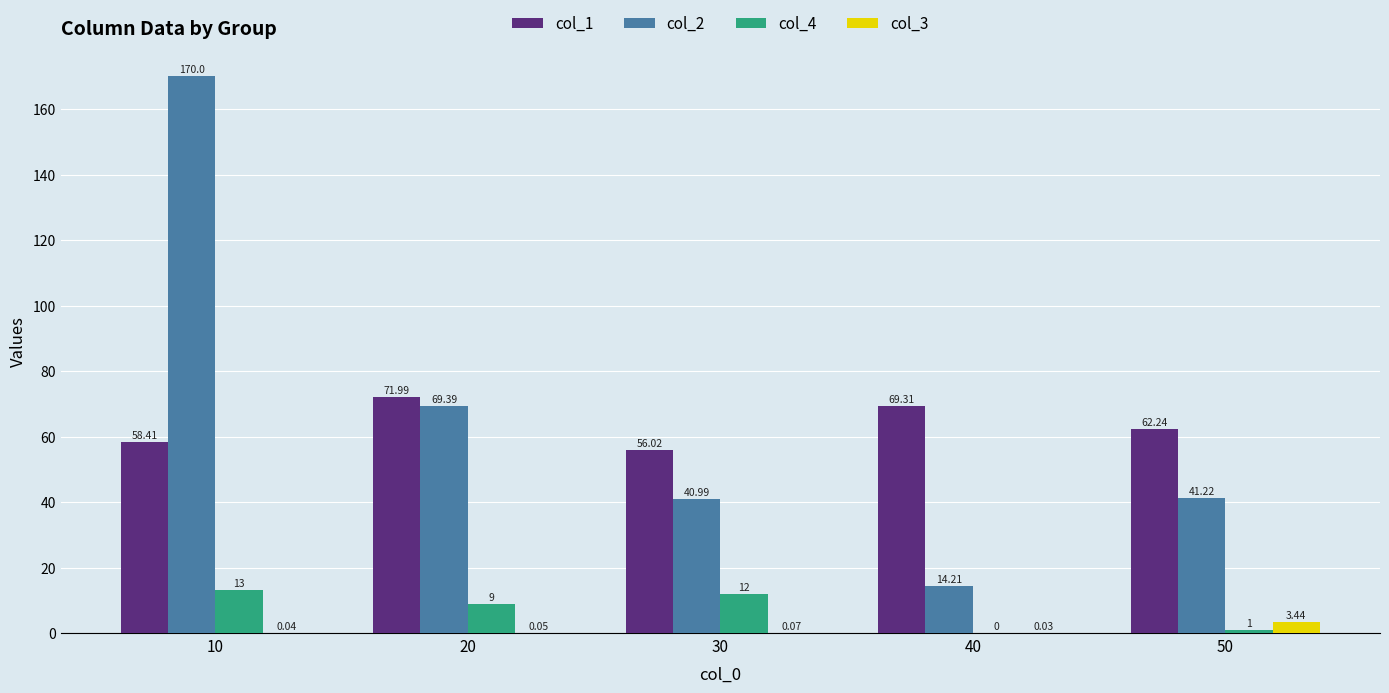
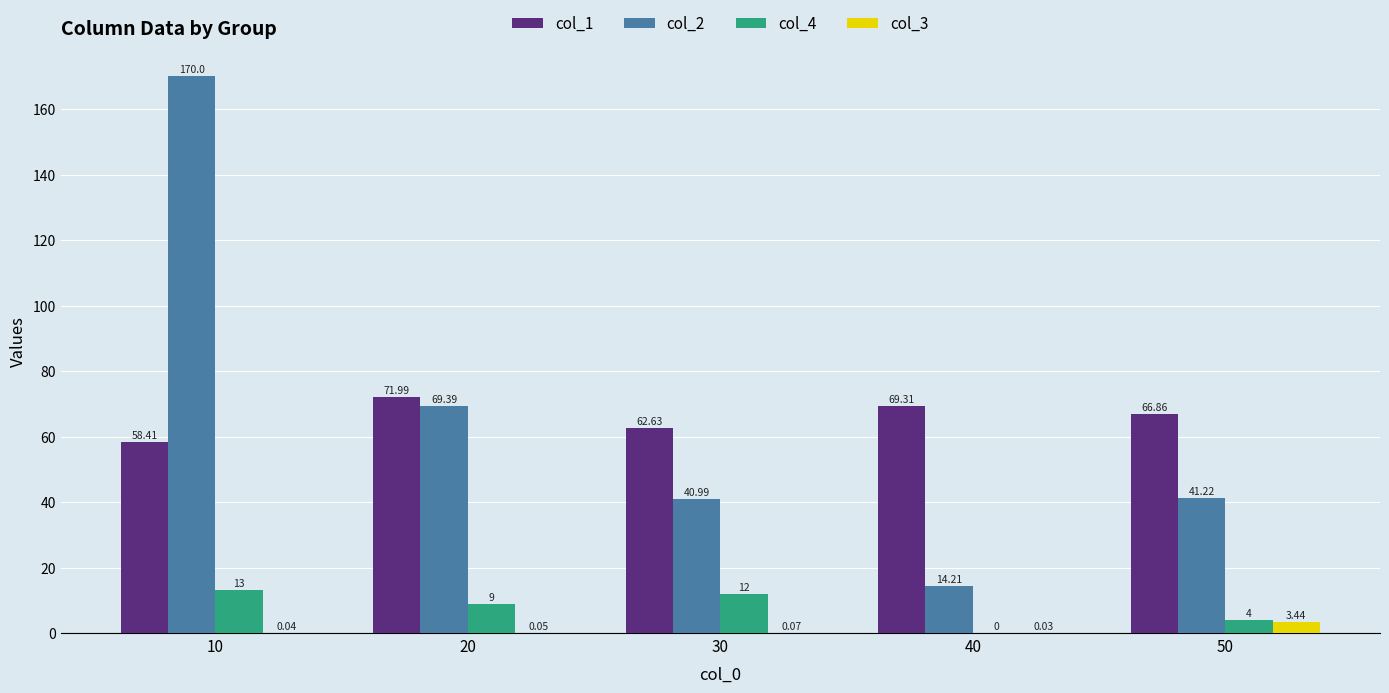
  {
    "col_1": {
      "10": 58.41,
      "20": 71.99,
-     "30": 56.02,
+     "30": 62.63,
      "40": 69.31,
-     "50": 62.24
+     "50": 66.86
    },
    "col_2": {
      "10": 170.0,
      "20": 69.39,
      "30": 40.99,
      "40": 14.21,
      "50": 41.22
    },
    "col_4": {
      "10": 13,
      "20": 9,
      "30": 12,
      "40": 0,
-     "50": 1
+     "50": 4
    },
    "col_3": {
      "10": 0.04,
      "20": 0.05,
      "30": 0.07,
      "40": 0.03,
      "50": 3.44
    }
  }
